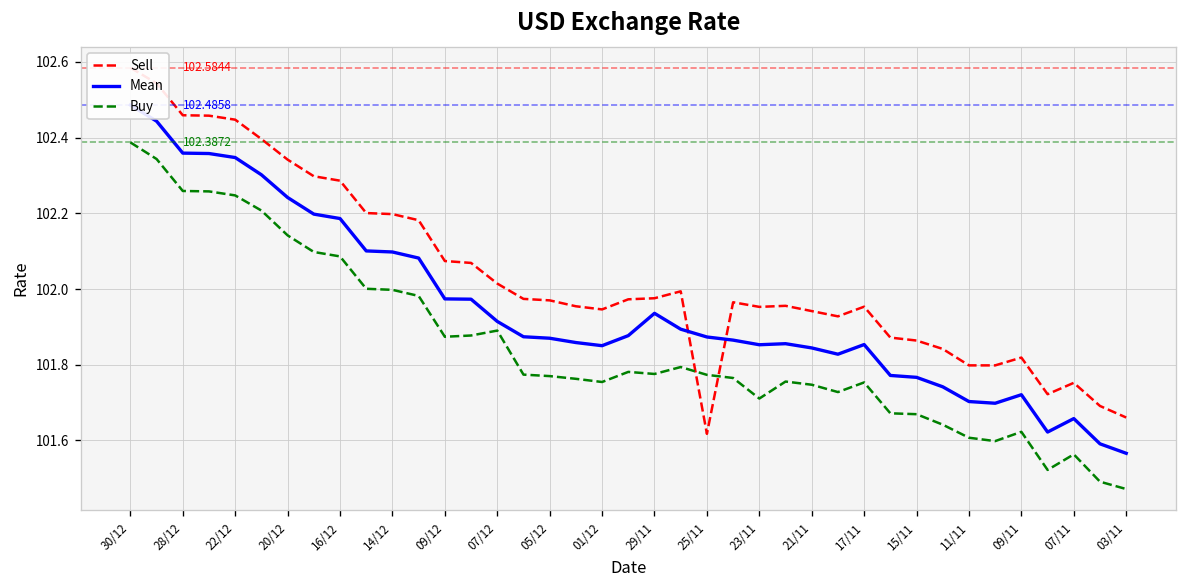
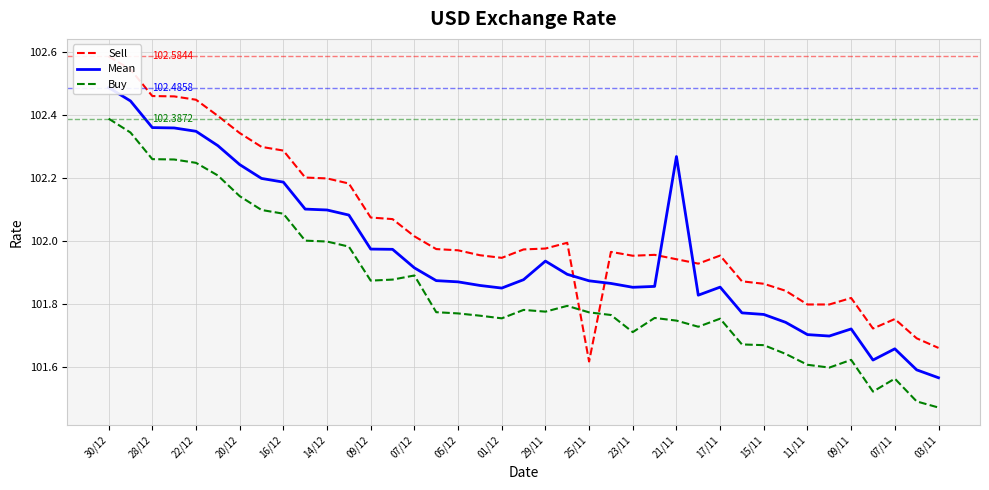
  {
    "Sell": {
      "22/12": 102.45,
      "20/12": 102.34,
      "16/12": 102.29,
      "14/12": 102.20,
      "09/12": 102.07,
      "07/12": 102.01,
      "05/12": 101.97,
      "01/12": 101.95,
      "29/11": 101.98,
      "25/11": 101.62,
      "23/11": 101.95,
      "21/11": 101.94,
      "17/11": 101.95,
      "15/11": 101.86,
      "11/11": 101.80,
      "09/11": 101.82,
      "07/11": 101.75,
      "03/11": 101.66
    },
    "Mean": {
      "22/12": 102.35,
      "20/12": 102.24,
      "16/12": 102.19,
      "14/12": 102.10,
      "09/12": 101.97,
      "07/12": 101.91,
      "05/12": 101.87,
      "01/12": 101.85,
      "29/11": 101.94,
      "25/11": 101.87,
      "23/11": 101.85,
-     "21/11": 101.84,
+     "21/11": 102.27,
      "17/11": 101.85,
      "15/11": 101.77,
      "11/11": 101.70,
      "09/11": 101.72,
      "07/11": 101.66,
      "03/11": 101.57
    },
    "Buy": {
      "30/12": 102.39,
      "28/12": 102.26,
      "22/12": 102.25,
      "20/12": 102.14,
      "16/12": 102.09,
      "14/12": 102.00,
      "09/12": 101.87,
      "07/12": 101.89,
      "05/12": 101.77,
      "01/12": 101.75,
      "29/11": 101.78,
      "25/11": 101.77,
      "23/11": 101.71,
      "21/11": 101.75,
      "17/11": 101.75,
      "15/11": 101.67,
      "11/11": 101.61,
      "09/11": 101.62,
      "07/11": 101.56,
      "03/11": 101.47
    }
  }
